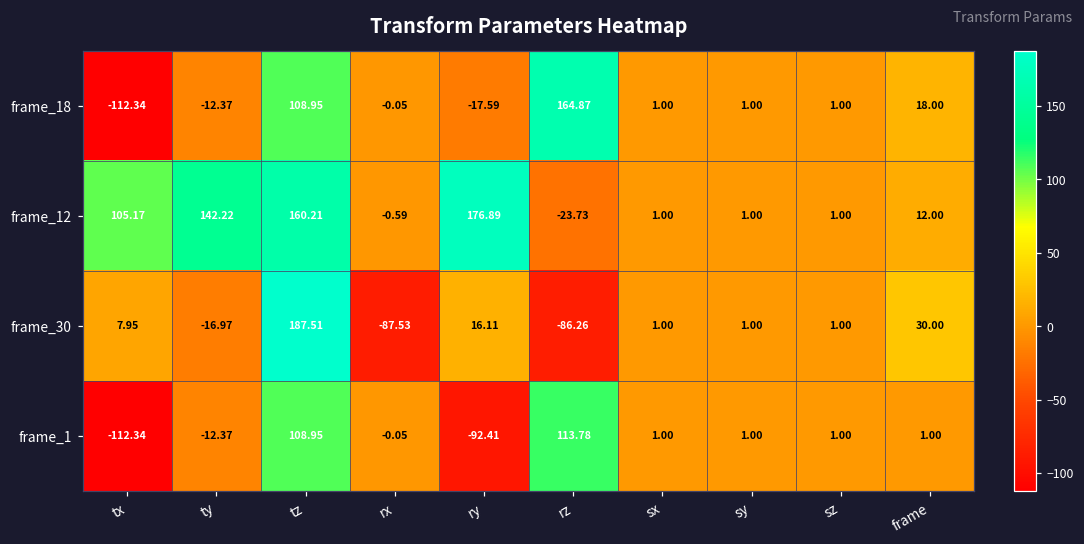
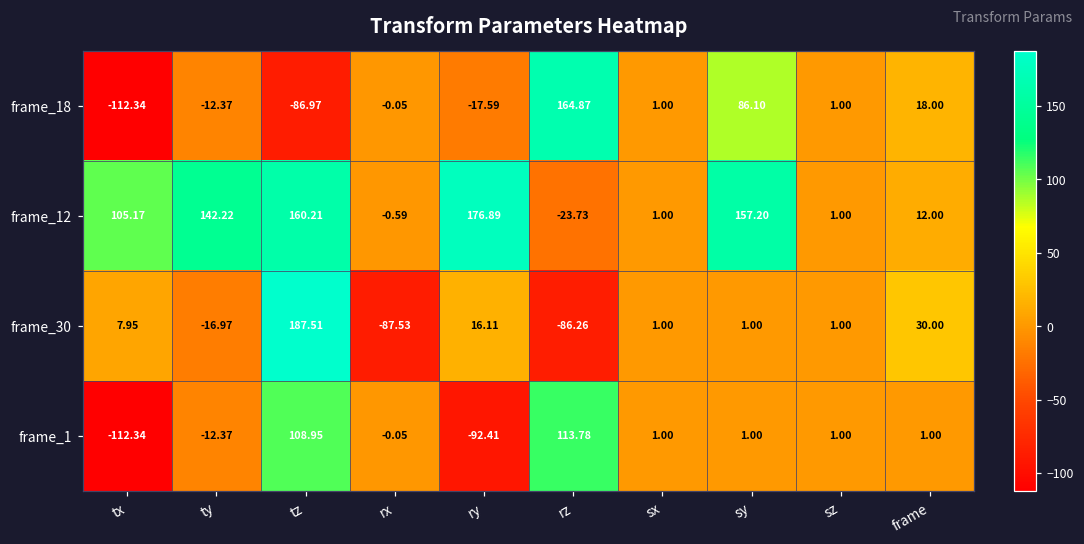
  {
    "frame_18": {
      "tx": -112.34,
      "ty": -12.37,
-     "tz": 108.95,
+     "tz": -86.97,
      "rx": -0.05,
      "ry": -17.59,
      "rz": 164.87,
      "sx": 1.00,
-     "sy": 1.00,
+     "sy": 86.10,
      "sz": 1.00,
      "frame": 18.00
    },
    "frame_12": {
      "tx": 105.17,
      "ty": 142.22,
      "tz": 160.21,
      "rx": -0.59,
      "ry": 176.89,
      "rz": -23.73,
      "sx": 1.00,
-     "sy": 1.00,
+     "sy": 157.20,
      "sz": 1.00,
      "frame": 12.00
    },
    "frame_30": {
      "tx": 7.95,
      "ty": -16.97,
      "tz": 187.51,
      "rx": -87.53,
      "ry": 16.11,
      "rz": -86.26,
      "sx": 1.00,
      "sy": 1.00,
      "sz": 1.00,
      "frame": 30.00
    },
    "frame_1": {
      "tx": -112.34,
      "ty": -12.37,
      "tz": 108.95,
      "rx": -0.05,
      "ry": -92.41,
      "rz": 113.78,
      "sx": 1.00,
      "sy": 1.00,
      "sz": 1.00,
      "frame": 1.00
    }
  }
